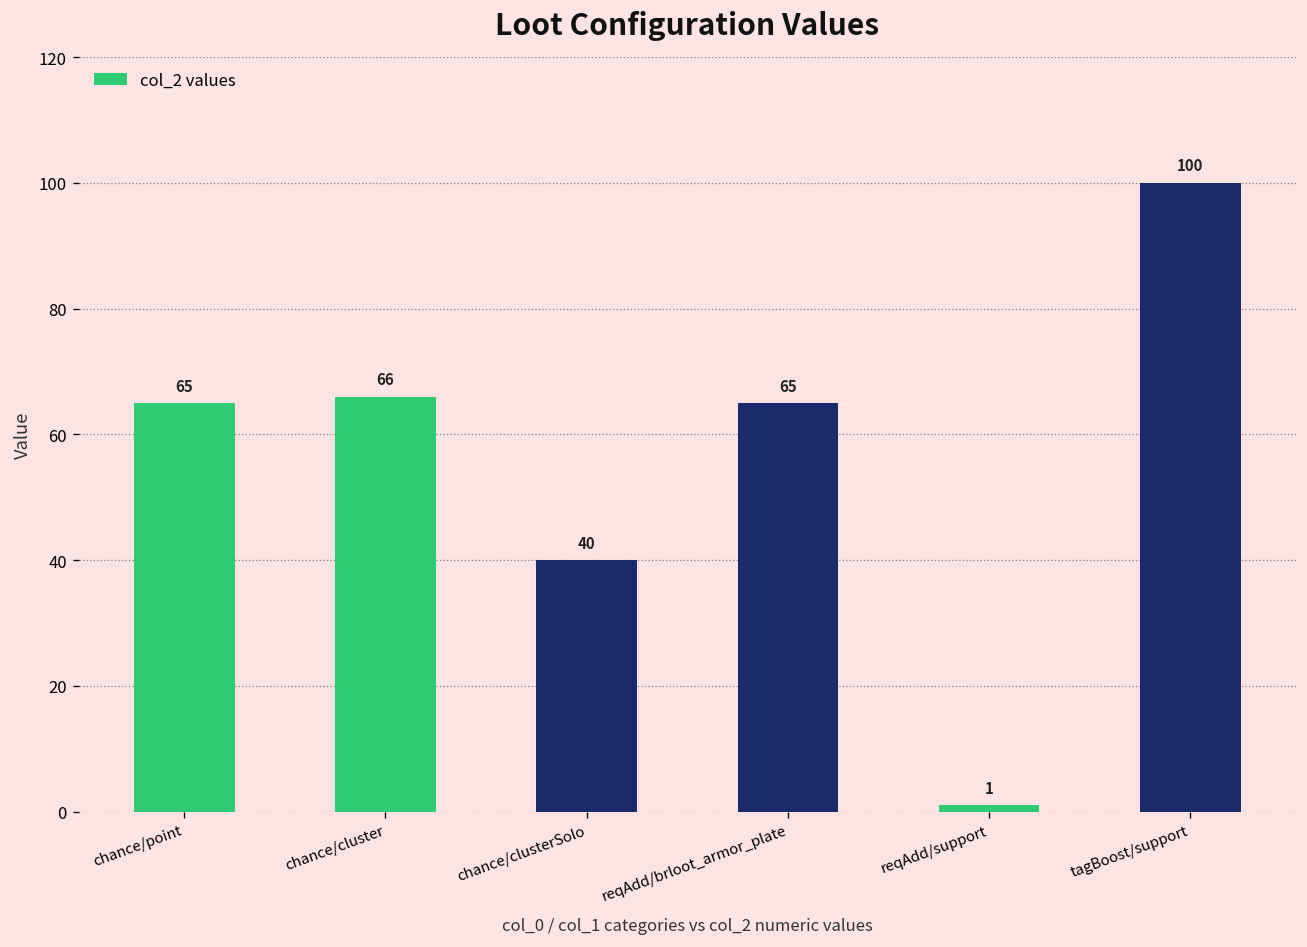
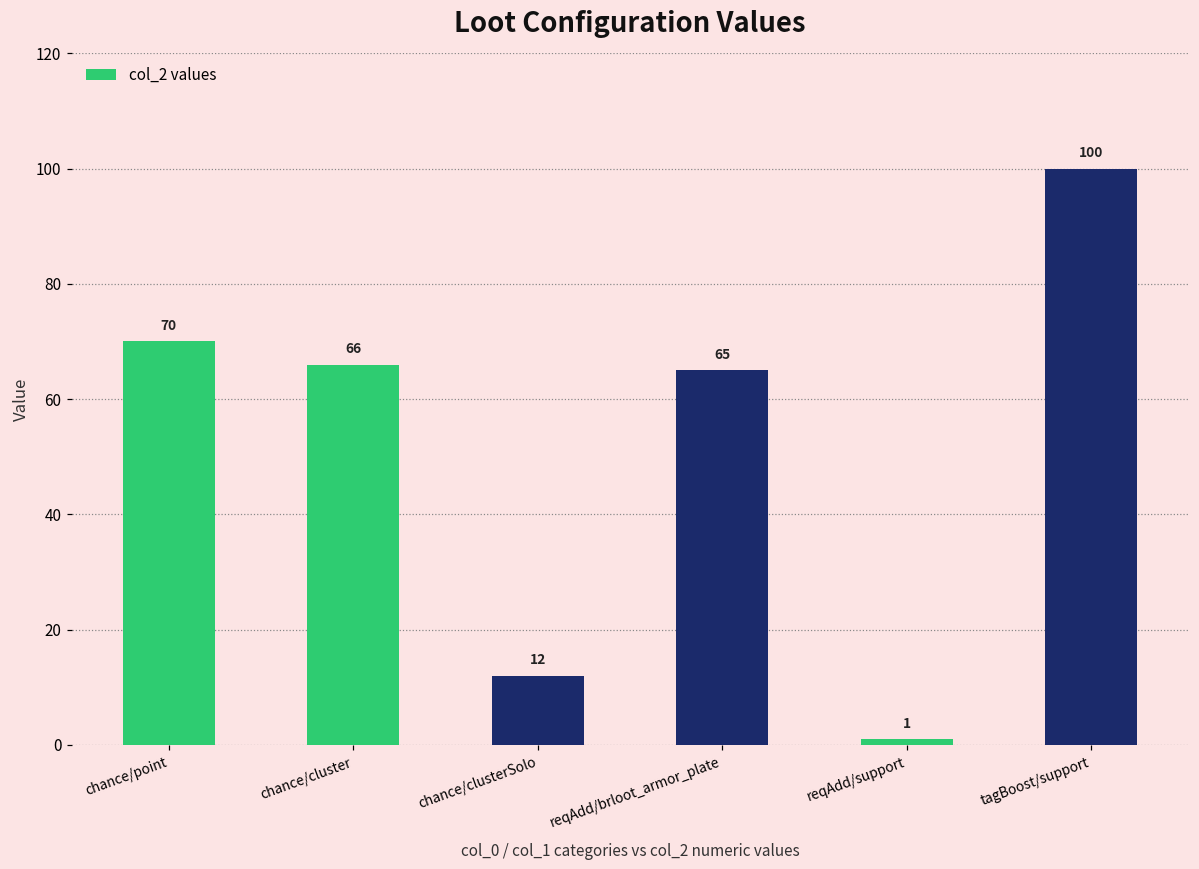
  {
-   "chance/point": 65,
+   "chance/point": 70,
    "chance/cluster": 66,
-   "chance/clusterSolo": 40,
+   "chance/clusterSolo": 12,
    "reqAdd/brloot_armor_plate": 65,
    "reqAdd/support": 1,
    "tagBoost/support": 100
  }
